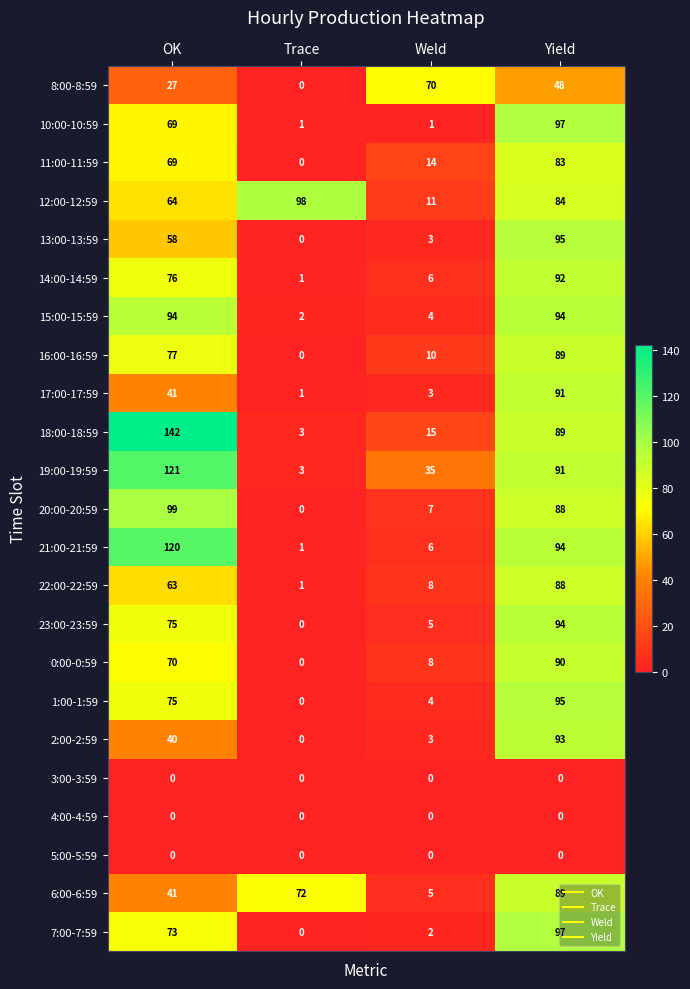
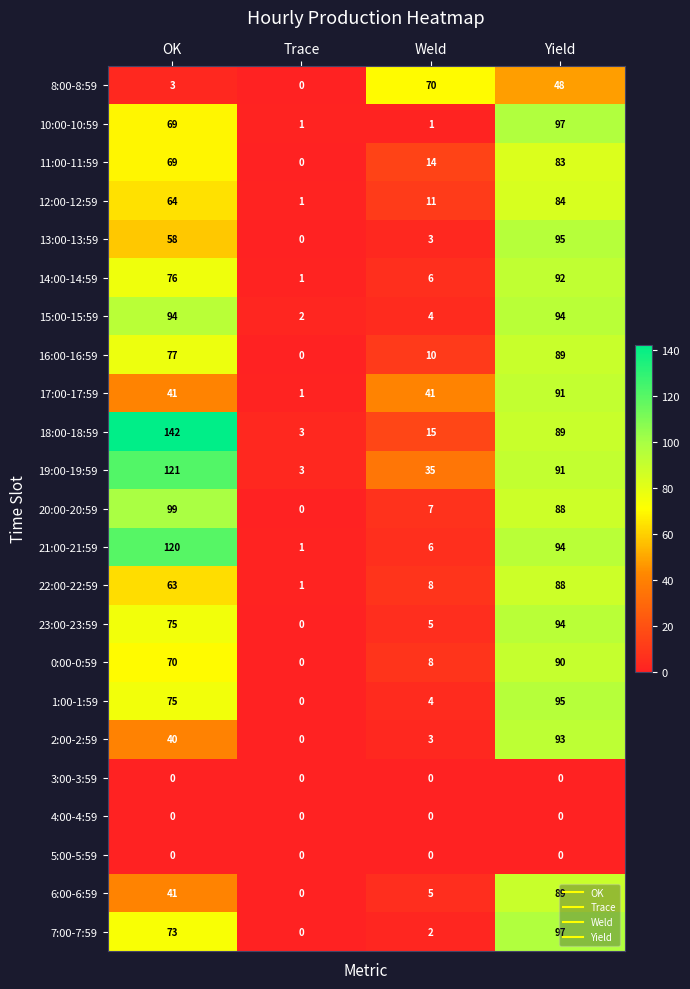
  {
    "8:00-8:59": {
-     "OK": 27,
+     "OK": 3,
      "Trace": 0,
      "Weld": 70,
      "Yield": 48
    },
    "10:00-10:59": {
      "OK": 69,
      "Trace": 1,
      "Weld": 1,
      "Yield": 97
    },
    "11:00-11:59": {
      "OK": 69,
      "Trace": 0,
      "Weld": 14,
      "Yield": 83
    },
    "12:00-12:59": {
      "OK": 64,
-     "Trace": 98,
+     "Trace": 1,
      "Weld": 11,
      "Yield": 84
    },
    "13:00-13:59": {
      "OK": 58,
      "Trace": 0,
      "Weld": 3,
      "Yield": 95
    },
    "14:00-14:59": {
      "OK": 76,
      "Trace": 1,
      "Weld": 6,
      "Yield": 92
    },
    "15:00-15:59": {
      "OK": 94,
      "Trace": 2,
      "Weld": 4,
      "Yield": 94
    },
    "16:00-16:59": {
      "OK": 77,
      "Trace": 0,
      "Weld": 10,
      "Yield": 89
    },
    "17:00-17:59": {
      "OK": 41,
      "Trace": 1,
-     "Weld": 3,
+     "Weld": 41,
      "Yield": 91
    },
    "18:00-18:59": {
      "OK": 142,
      "Trace": 3,
      "Weld": 15,
      "Yield": 89
    },
    "19:00-19:59": {
      "OK": 121,
      "Trace": 3,
      "Weld": 35,
      "Yield": 91
    },
    "20:00-20:59": {
      "OK": 99,
      "Trace": 0,
      "Weld": 7,
      "Yield": 88
    },
    "21:00-21:59": {
      "OK": 120,
      "Trace": 1,
      "Weld": 6,
      "Yield": 94
    },
    "22:00-22:59": {
      "OK": 63,
      "Trace": 1,
      "Weld": 8,
      "Yield": 88
    },
    "23:00-23:59": {
      "OK": 75,
      "Trace": 0,
      "Weld": 5,
      "Yield": 94
    },
    "0:00-0:59": {
      "OK": 70,
      "Trace": 0,
      "Weld": 8,
      "Yield": 90
    },
    "1:00-1:59": {
      "OK": 75,
      "Trace": 0,
      "Weld": 4,
      "Yield": 95
    },
    "2:00-2:59": {
      "OK": 40,
      "Trace": 0,
      "Weld": 3,
      "Yield": 93
    },
    "3:00-3:59": {
      "OK": 0,
      "Trace": 0,
      "Weld": 0,
      "Yield": 0
    },
    "4:00-4:59": {
      "OK": 0,
      "Trace": 0,
      "Weld": 0,
      "Yield": 0
    },
    "5:00-5:59": {
      "OK": 0,
      "Trace": 0,
      "Weld": 0,
      "Yield": 0
    },
    "6:00-6:59": {
      "OK": 41,
-     "Trace": 72,
+     "Trace": 0,
      "Weld": 5
    },
    "7:00-7:59": {
      "OK": 73,
      "Trace": 0,
      "Weld": 2
    }
  }
